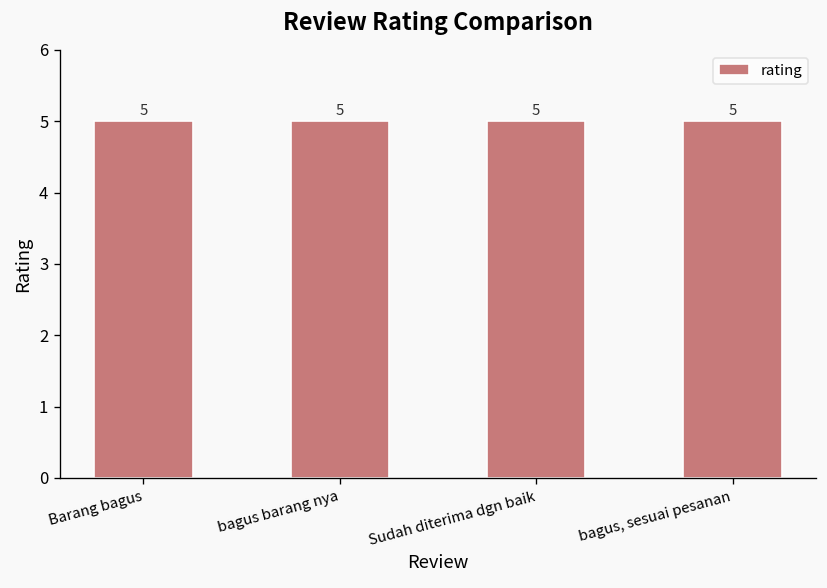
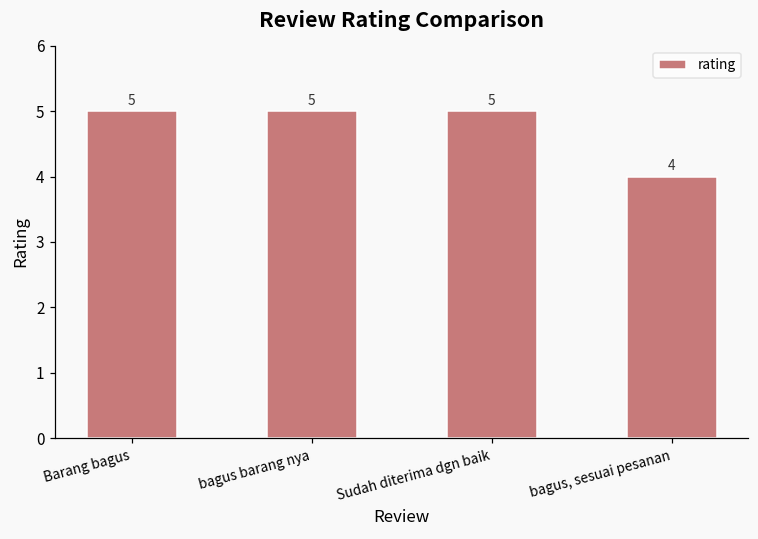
  {
    "Barang bagus": 5,
    "bagus barang nya": 5,
    "Sudah diterima dgn baik": 5,
-   "bagus, sesuai pesanan": 5
+   "bagus, sesuai pesanan": 4
  }
